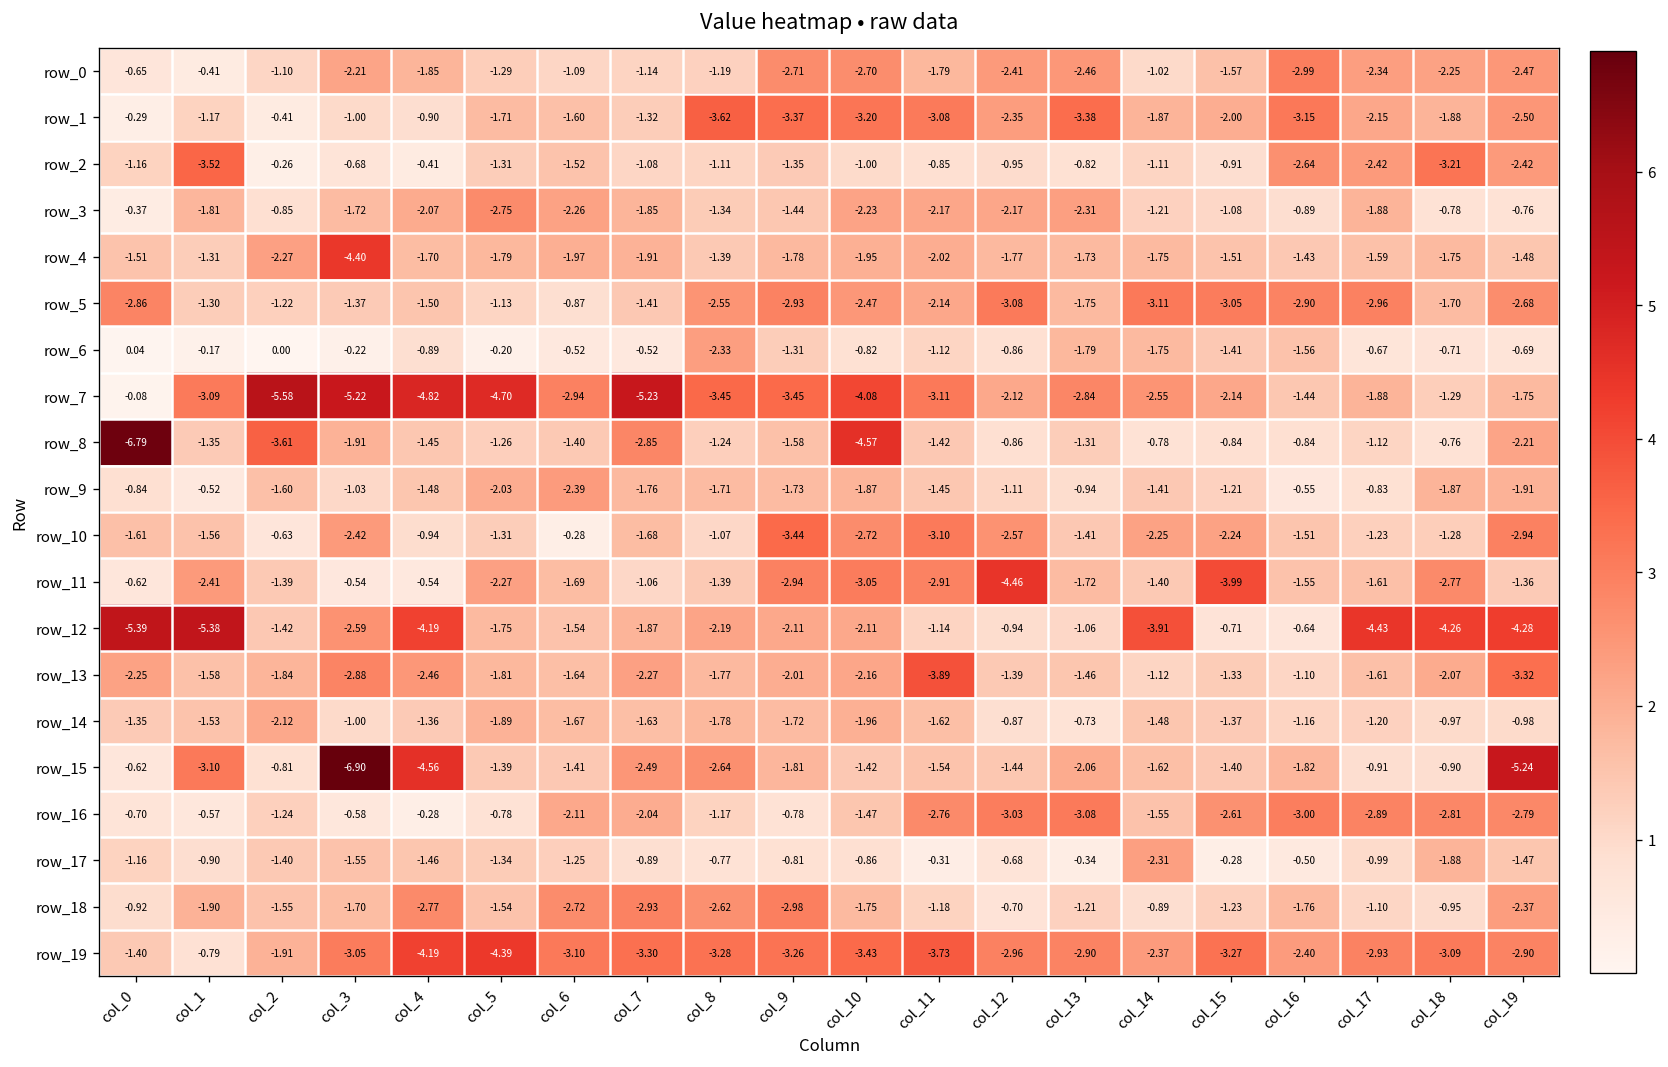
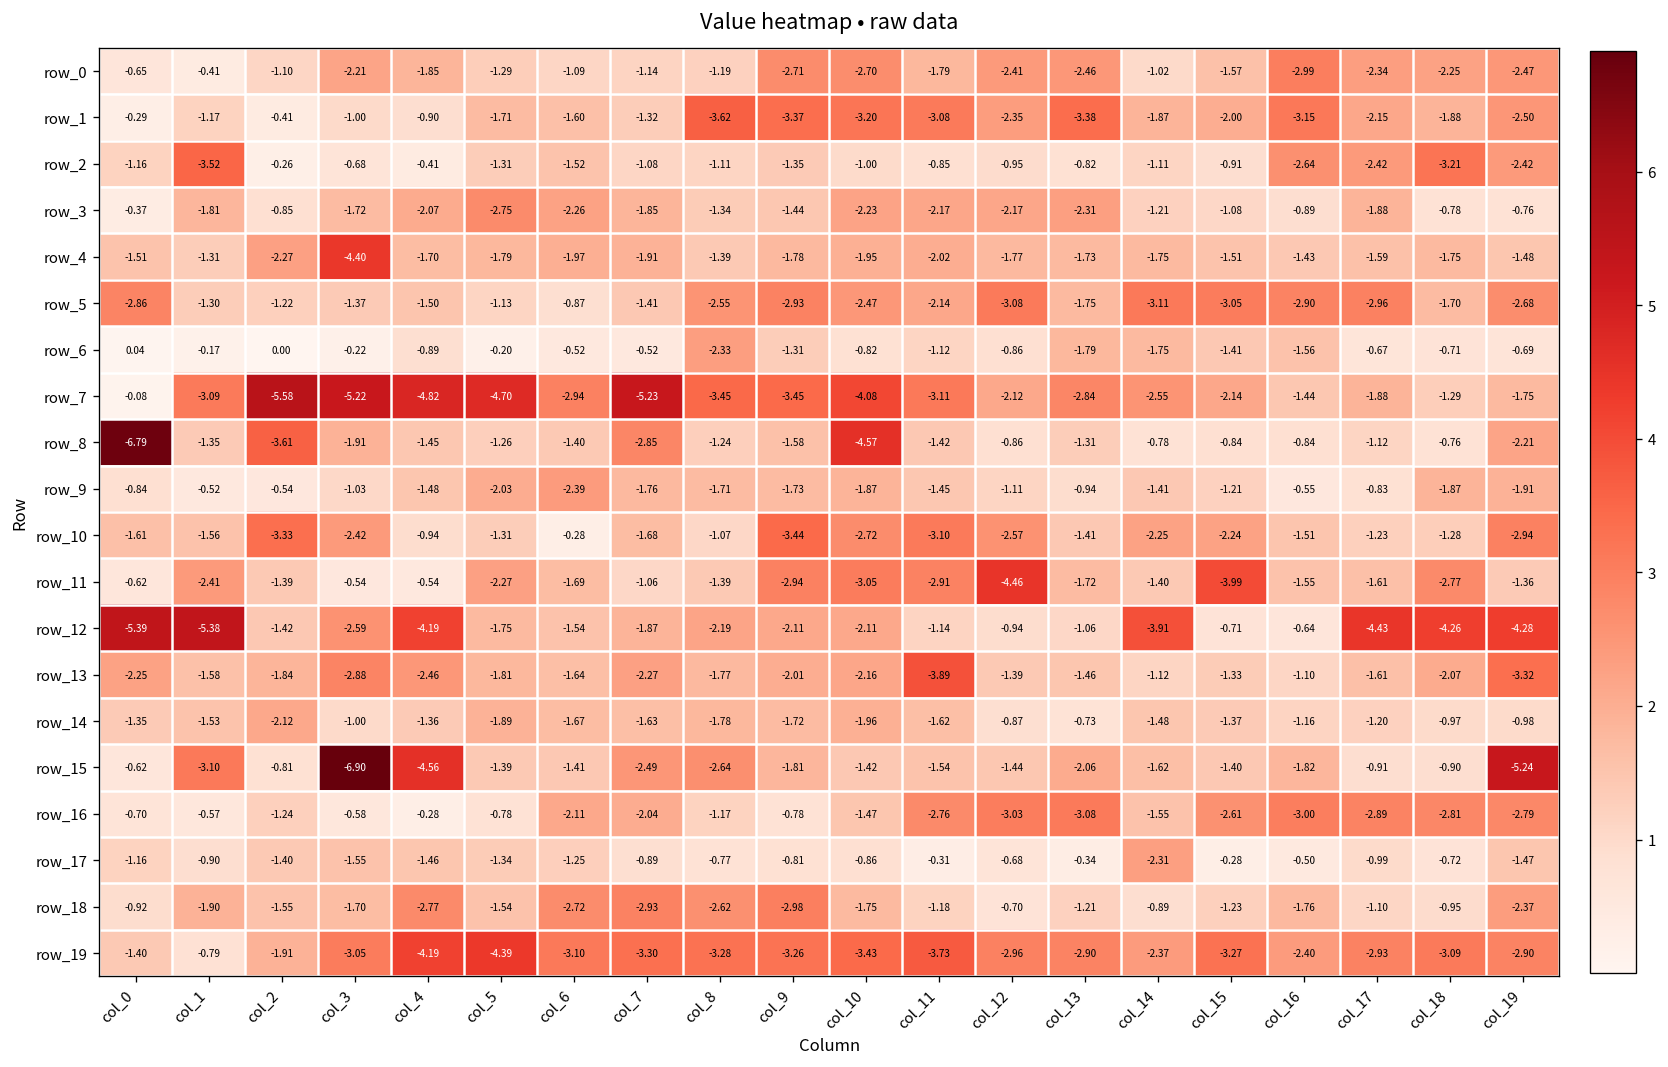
  {
    "row_9": {
      "col_0": -0.84,
      "col_1": -0.52,
-     "col_2": -1.60,
+     "col_2": -0.54,
      "col_3": -1.03,
      "col_4": -1.48,
      "col_5": -2.03,
      "col_6": -2.39,
      "col_7": -1.76,
      "col_8": -1.71,
      "col_9": -1.73,
      "col_10": -1.87,
      "col_11": -1.45,
      "col_12": -1.11,
      "col_13": -0.94,
      "col_14": -1.41,
      "col_15": -1.21,
      "col_16": -0.55,
      "col_17": -0.83,
      "col_18": -1.87,
      "col_19": -1.91
    },
    "row_10": {
      "col_0": -1.61,
      "col_1": -1.56,
-     "col_2": -0.63,
+     "col_2": -3.33,
      "col_3": -2.42,
      "col_4": -0.94,
      "col_5": -1.31,
      "col_6": -0.28,
      "col_7": -1.68,
      "col_8": -1.07,
      "col_9": -3.44,
      "col_10": -2.72,
      "col_11": -3.10,
      "col_12": -2.57,
      "col_13": -1.41,
      "col_14": -2.25,
      "col_15": -2.24,
      "col_16": -1.51,
      "col_17": -1.23,
      "col_18": -1.28,
      "col_19": -2.94
    },
    "row_17": {
      "col_0": -1.16,
      "col_1": -0.90,
      "col_2": -1.40,
      "col_3": -1.55,
      "col_4": -1.46,
      "col_5": -1.34,
      "col_6": -1.25,
      "col_7": -0.89,
      "col_8": -0.77,
      "col_9": -0.81,
      "col_10": -0.86,
      "col_11": -0.31,
      "col_12": -0.68,
      "col_13": -0.34,
      "col_14": -2.31,
      "col_15": -0.28,
      "col_16": -0.50,
      "col_17": -0.99,
-     "col_18": -1.88,
+     "col_18": -0.72,
      "col_19": -1.47
    }
  }
